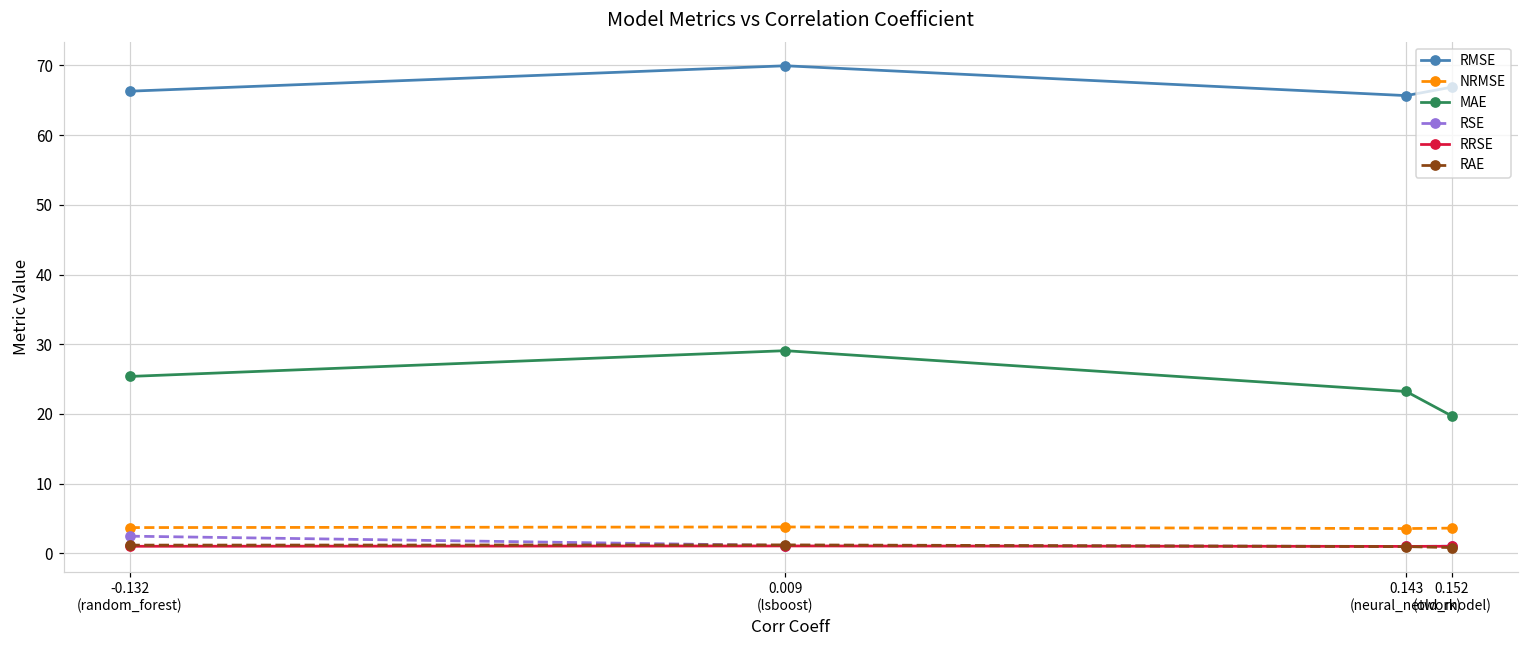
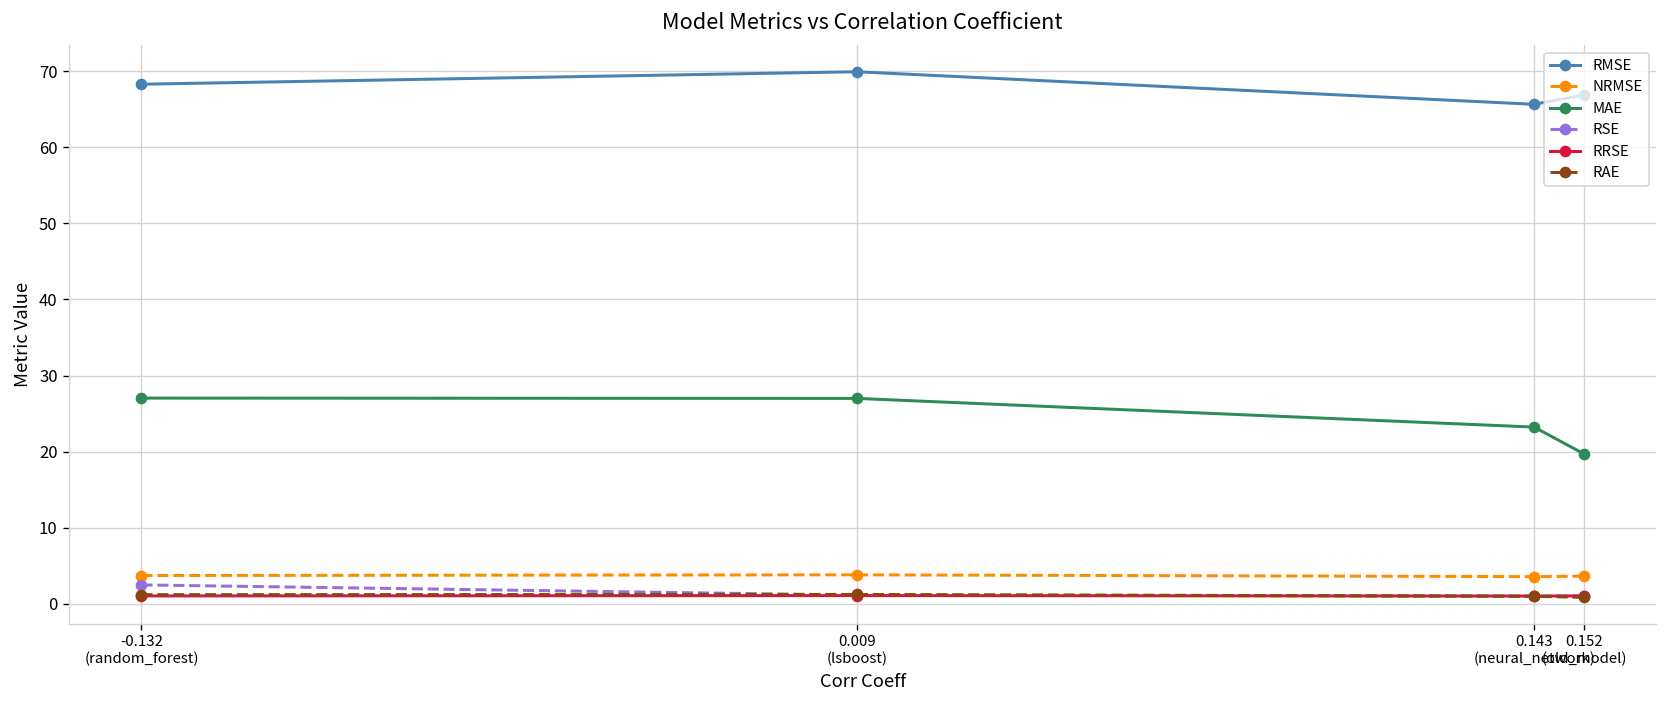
  {
    "RMSE": {
-     "-0.132 (random_forest)": 66,
+     "-0.132 (random_forest)": 68,
      "0.009 (lsboost)": 70
    },
    "NRMSE": {
      "-0.132 (random_forest)": 4,
      "0.009 (lsboost)": 4
    },
    "MAE": {
-     "-0.132 (random_forest)": 25,
-     "0.009 (lsboost)": 29
+     "-0.132 (random_forest)": 27,
+     "0.009 (lsboost)": 27
    },
    "RSE": {
      "-0.132 (random_forest)": 2
    }
  }
